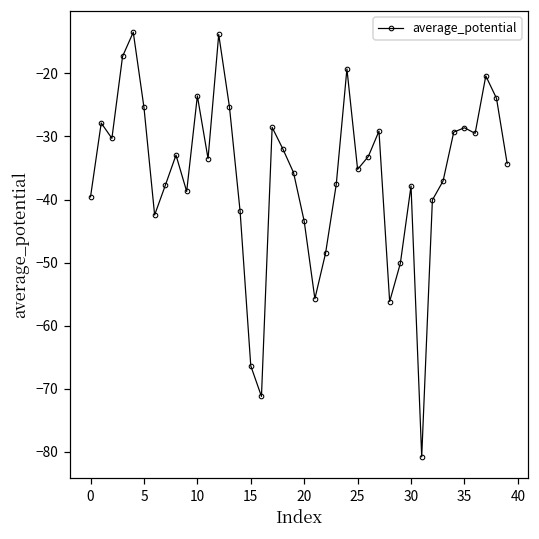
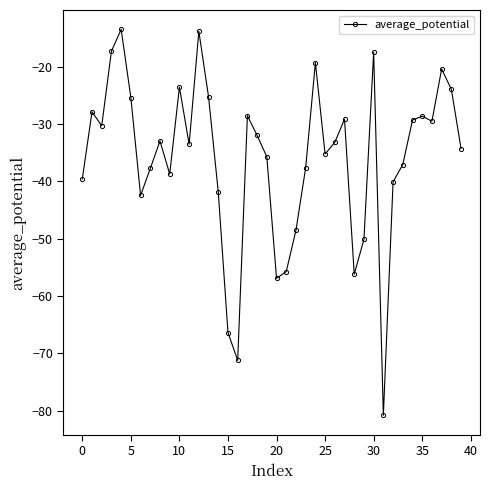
  {
    "0": -40,
    "5": -25,
    "10": -24,
    "15": -66,
-   "20": -43,
+   "20": -57,
    "25": -35,
-   "30": -38,
+   "30": -17,
    "35": -29
  }
